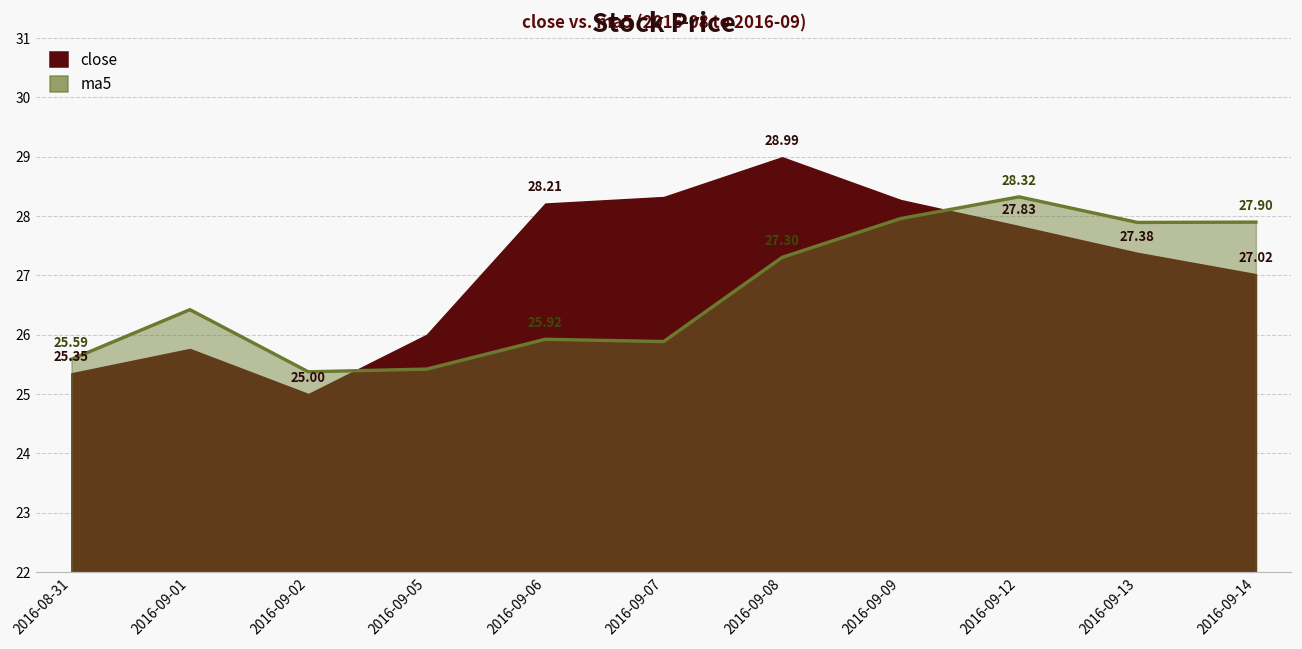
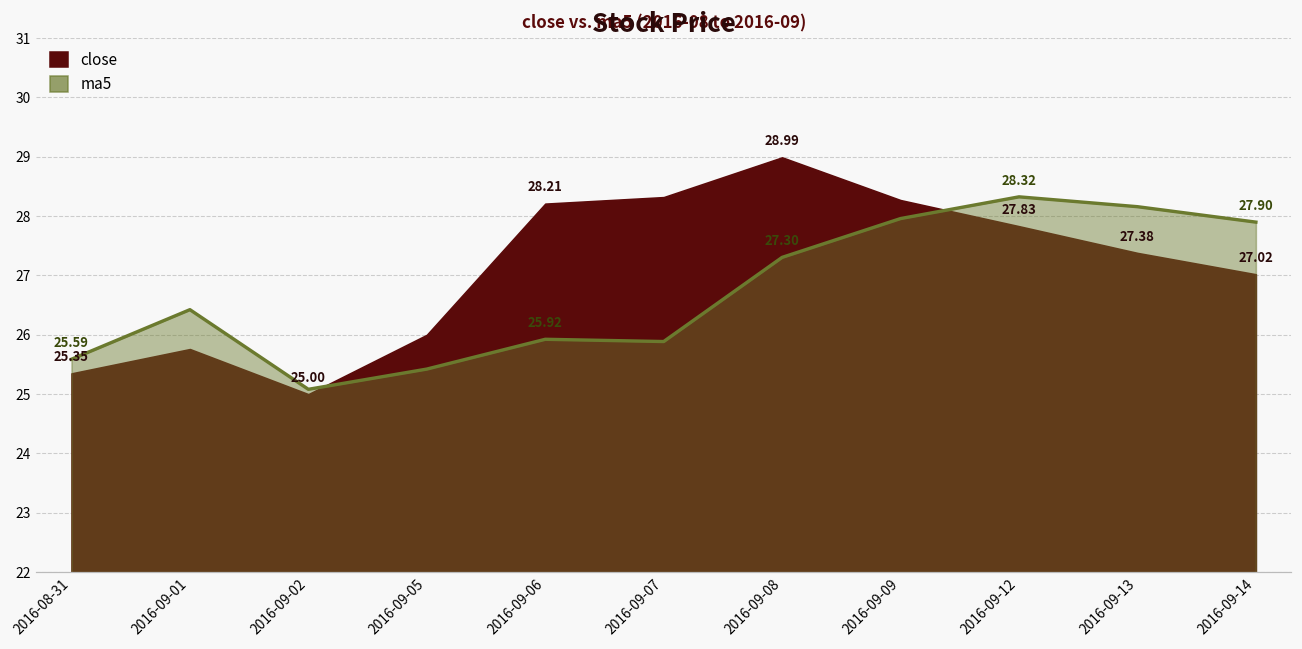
  {
    "close": {
      "2016-08-31": 25.4,
      "2016-09-01": 25.8,
      "2016-09-02": 25.0,
      "2016-09-05": 26.0,
      "2016-09-07": 28.3,
      "2016-09-09": 28.3,
      "2016-09-12": 27.8
    },
    "ma5": {
      "2016-09-01": 26.4,
-     "2016-09-02": 25.4,
+     "2016-09-02": 25.1,
      "2016-09-05": 25.4,
      "2016-09-07": 25.9,
      "2016-09-09": 28.0,
-     "2016-09-13": 27.9
+     "2016-09-13": 28.2
    }
  }
